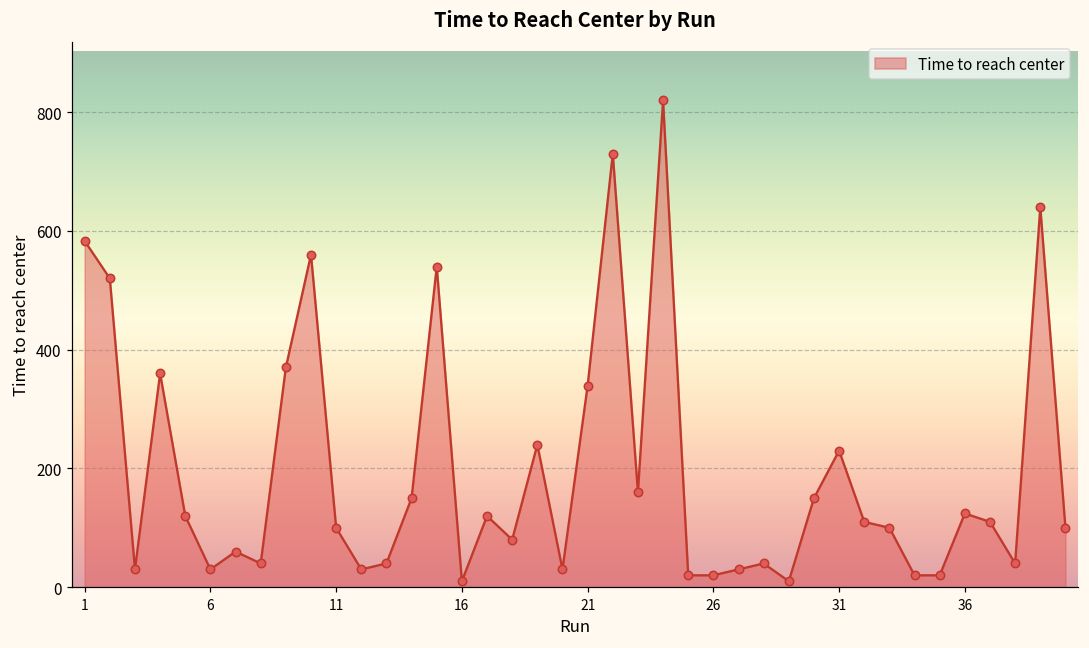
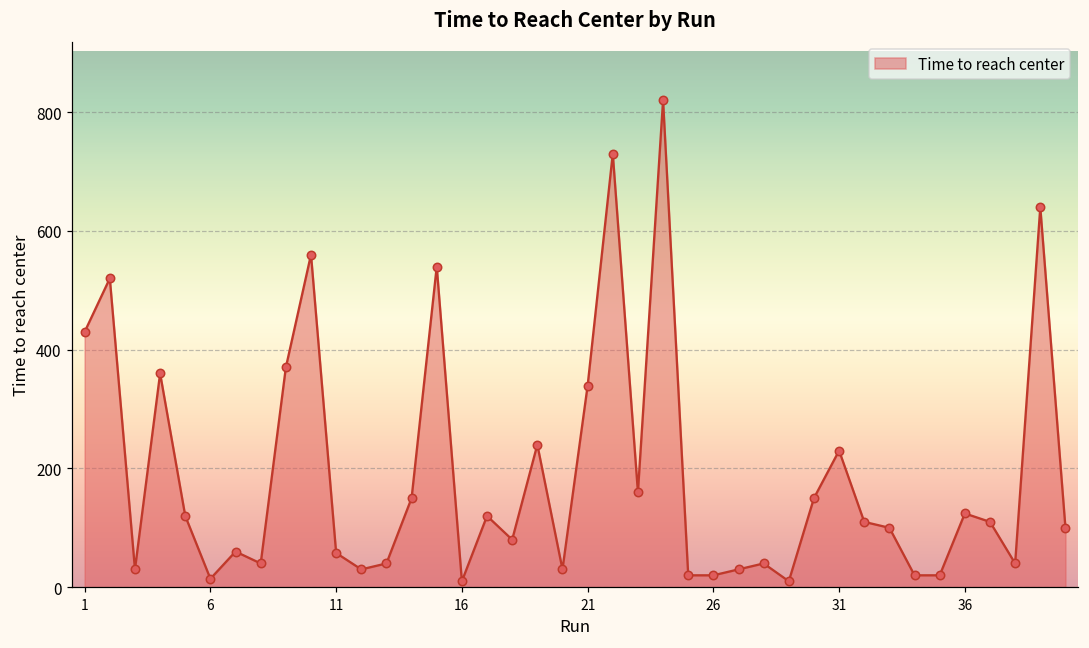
  {
-   "1": 580,
-   "6": 30,
-   "11": 100,
+   "1": 430,
+   "6": 10,
+   "11": 60,
    "16": 10,
    "21": 340,
    "26": 20,
    "31": 230,
    "36": 120
  }
